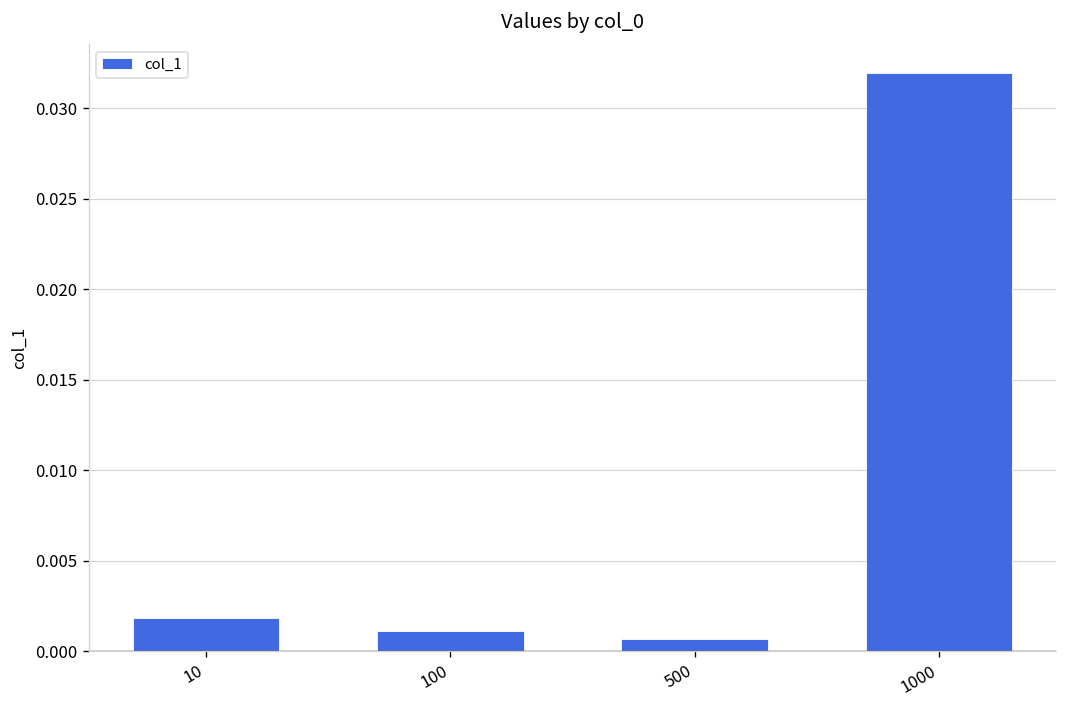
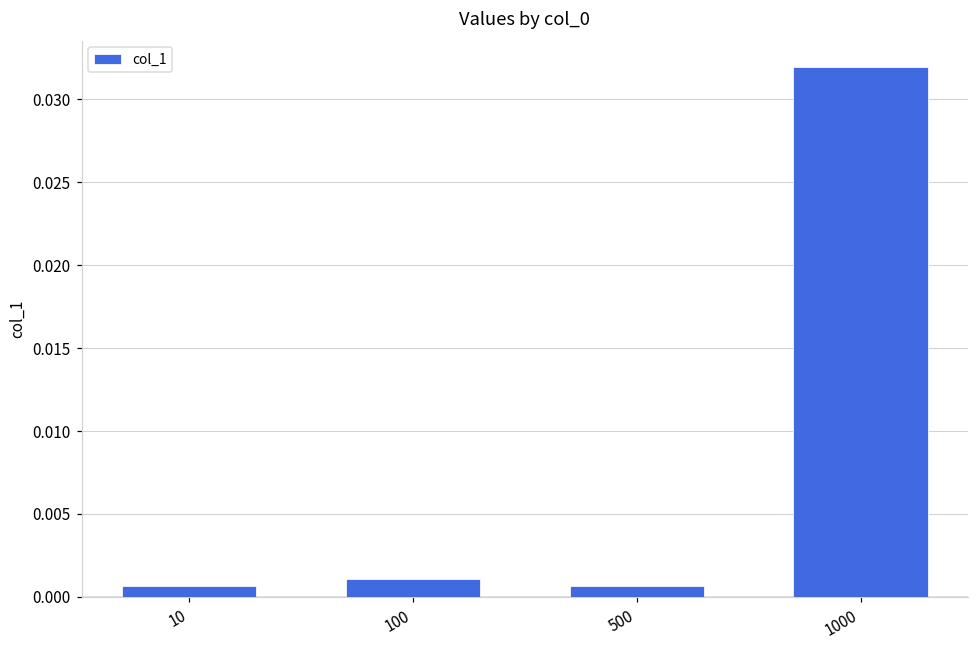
  {
-   "10": 0.0018,
+   "10": 0.0006,
    "100": 0.0011,
    "500": 0.0007,
    "1000": 0.0319
  }
